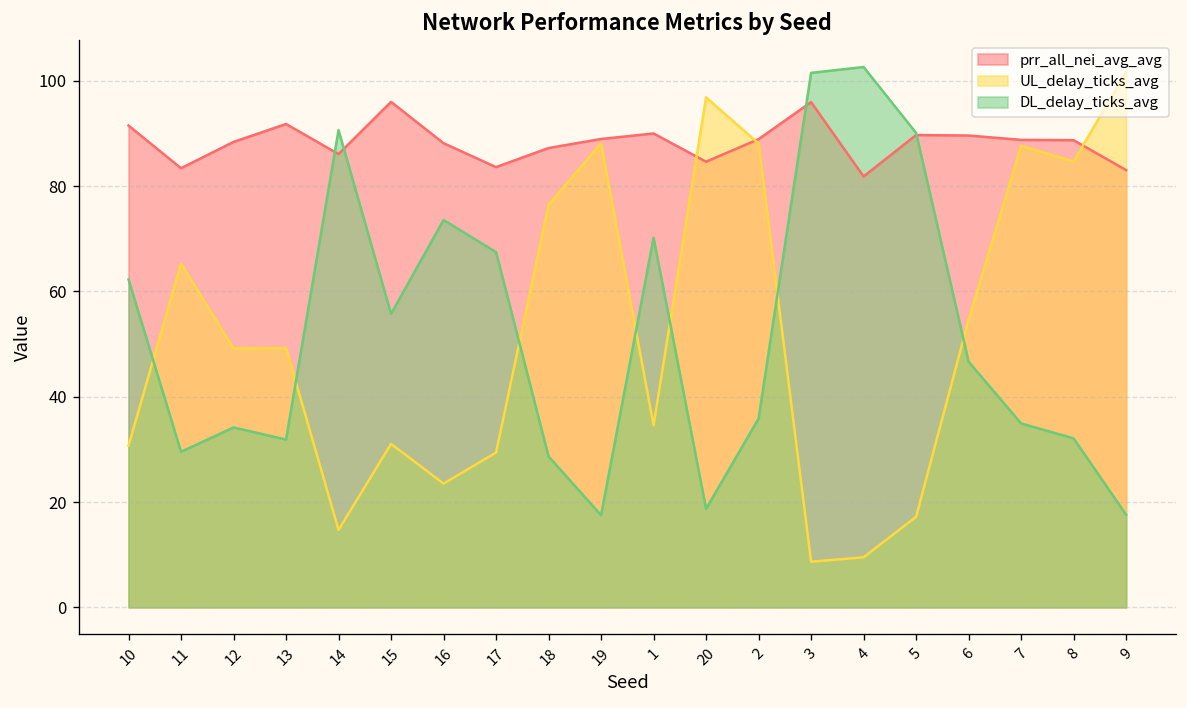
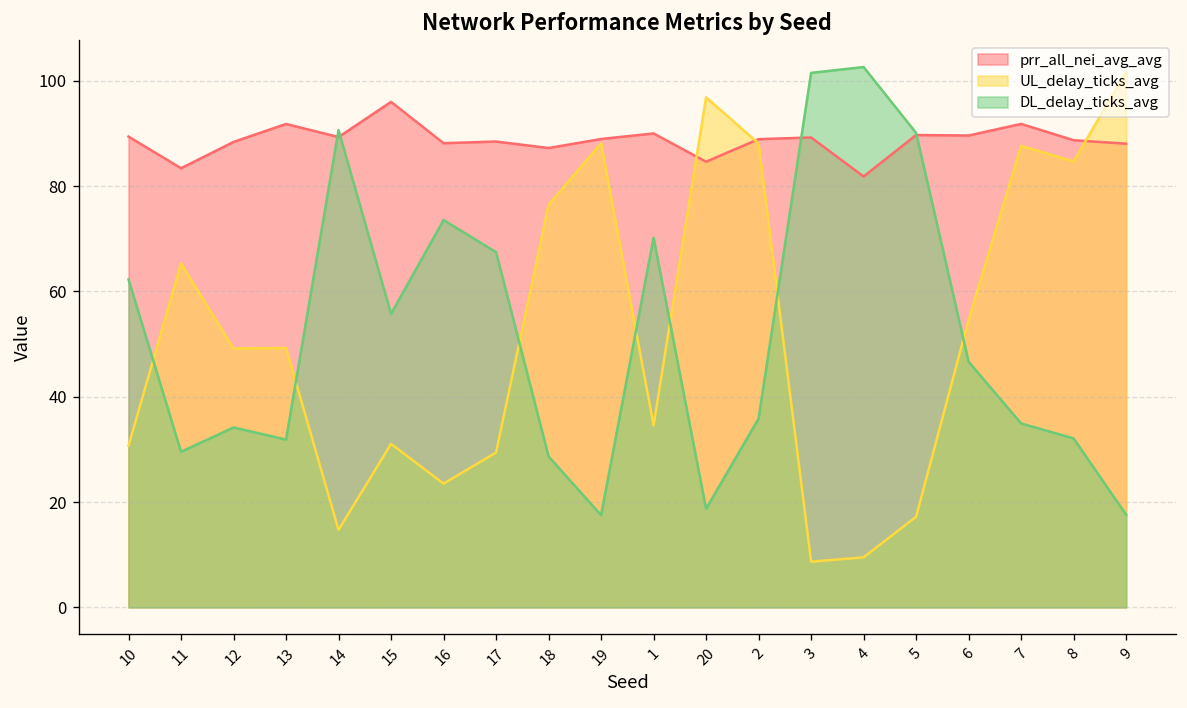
  {
    "prr_all_nei_avg_avg": {
-     "10": 92,
+     "10": 89,
      "11": 83,
      "12": 88,
      "13": 92,
-     "14": 86,
+     "14": 89,
      "15": 96,
      "16": 88,
-     "17": 84,
+     "17": 88,
      "18": 87,
      "19": 89,
      "1": 90,
      "20": 85,
      "2": 89,
-     "3": 96,
+     "3": 89,
      "4": 82,
      "6": 90,
-     "7": 89,
+     "7": 92,
      "8": 89,
-     "9": 83
+     "9": 88
    },
    "UL_delay_ticks_avg": {
      "10": 31,
      "11": 65,
      "12": 49,
      "13": 49,
      "14": 15,
      "15": 31,
      "16": 24,
      "17": 29,
      "18": 76,
      "19": 88,
      "1": 35,
      "20": 97,
      "2": 88,
      "3": 9,
      "4": 10,
      "5": 17,
      "6": 55,
      "7": 88,
      "8": 85
    },
    "DL_delay_ticks_avg": {
      "10": 62,
      "11": 30,
      "12": 34,
      "13": 32,
      "14": 91,
      "15": 56,
      "16": 74,
      "17": 67,
      "18": 29,
      "19": 18,
      "1": 70,
      "20": 19,
      "2": 36,
      "3": 102,
      "4": 103,
      "6": 47,
      "7": 35,
      "8": 32,
      "9": 18
    }
  }
